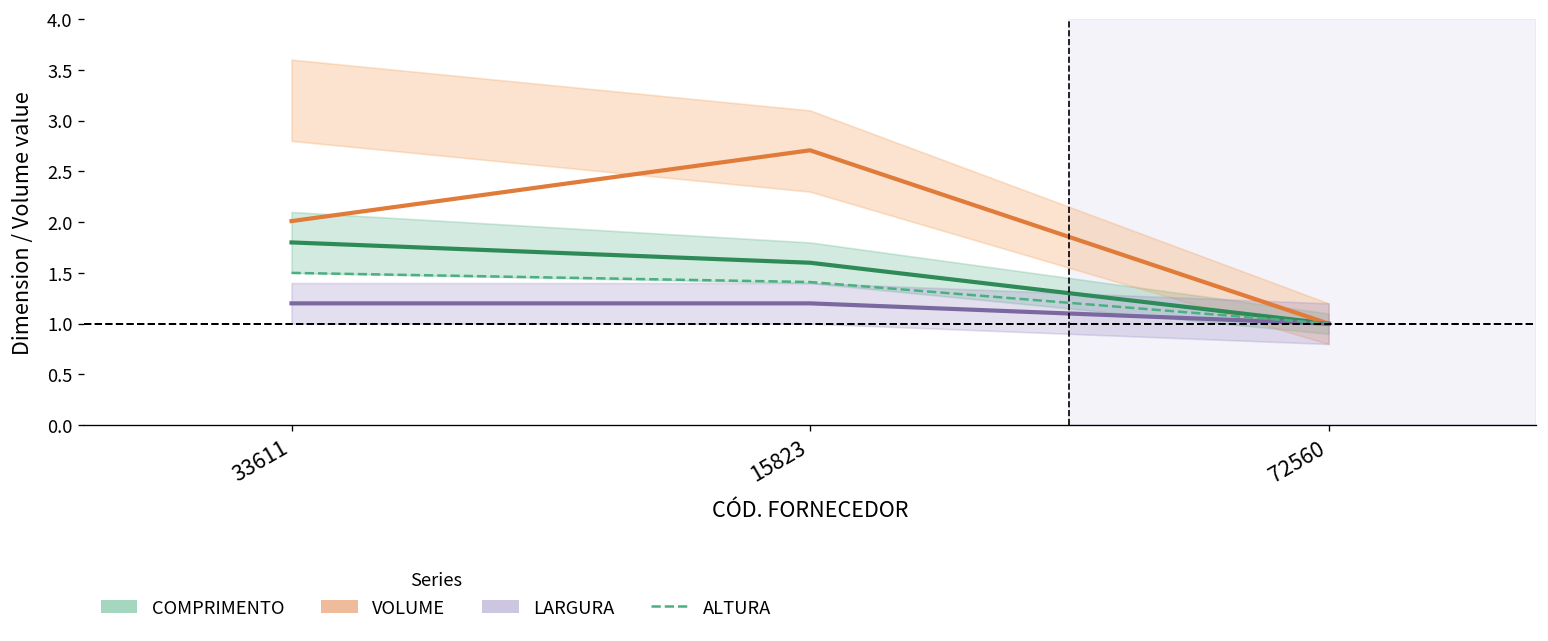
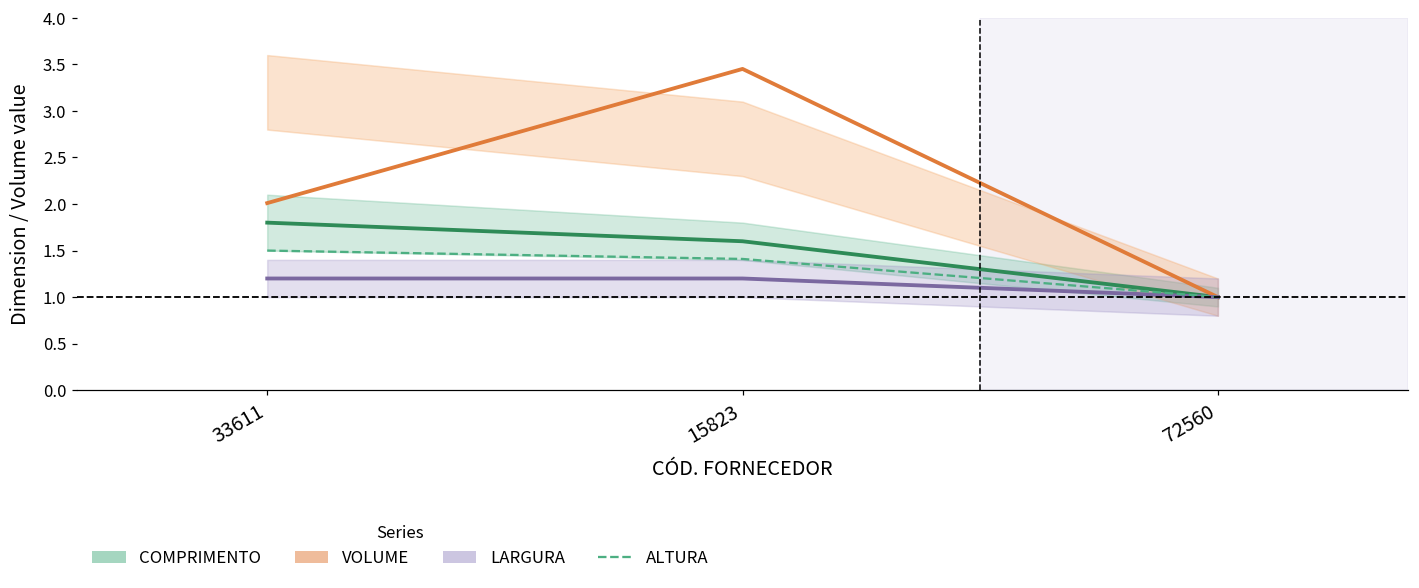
  {
    "VOLUME": {
      "33611": 2.0,
-     "15823": 2.7
+     "15823": 3.5
    }
  }
